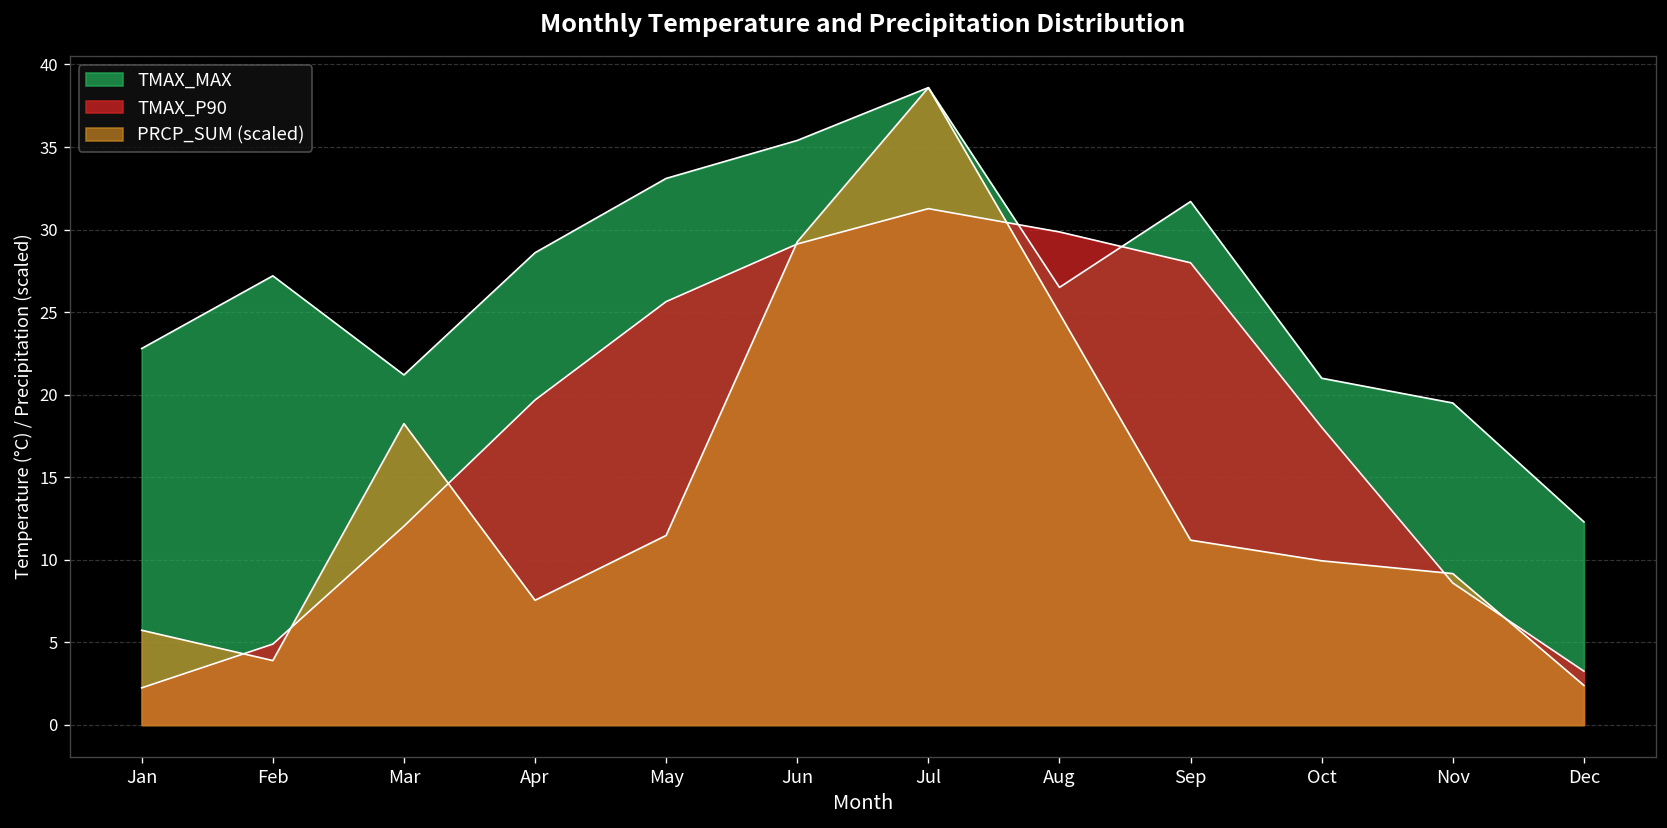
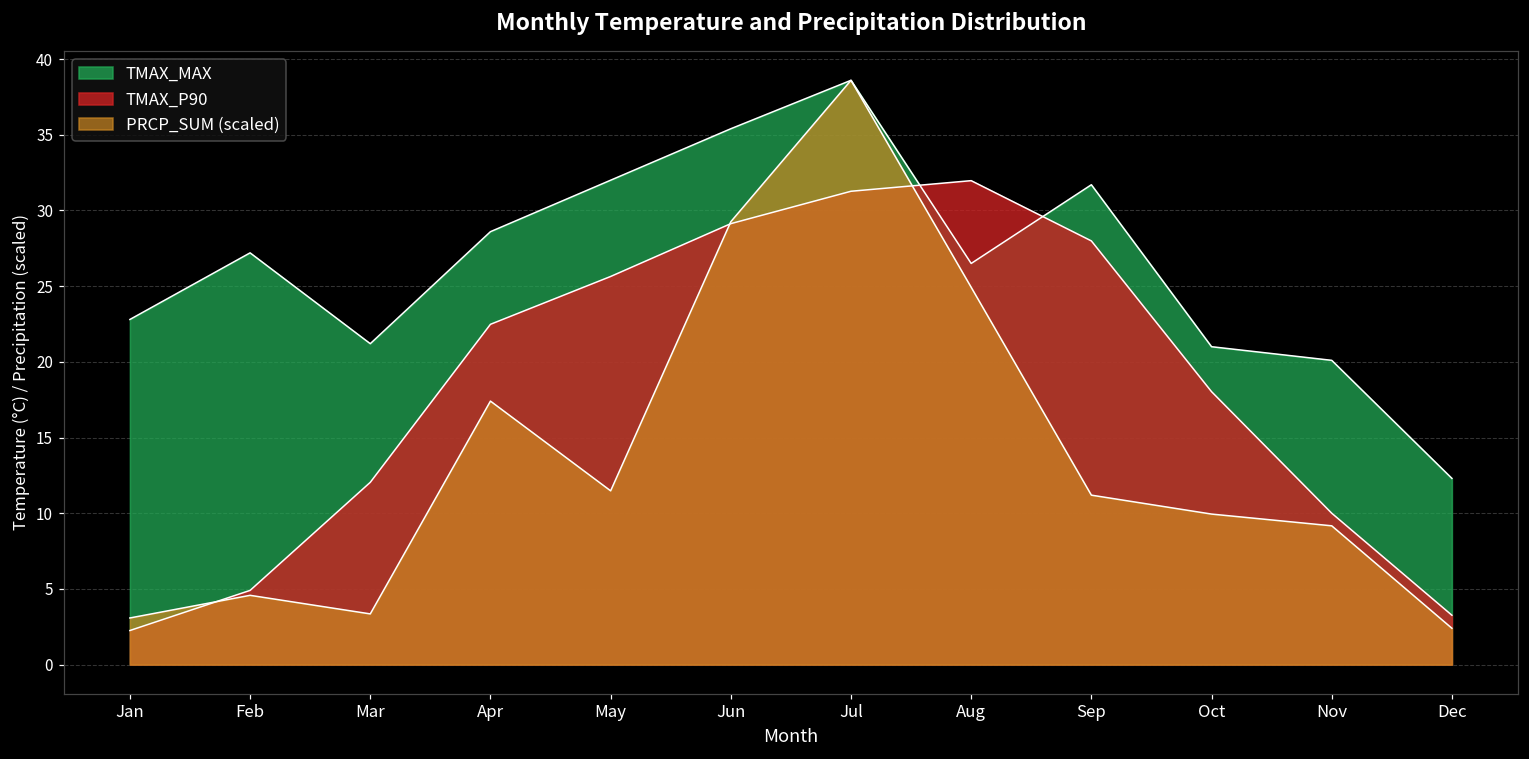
  {
    "TMAX_MAX": {
      "Jan": 22.8,
      "Feb": 27.2,
      "Mar": 21.2,
      "Apr": 28.6,
-     "May": 33.1,
+     "May": 32.0,
      "Jun": 35.4,
      "Aug": 26.5,
      "Sep": 31.7,
      "Oct": 21.0,
-     "Nov": 19.5,
+     "Nov": 20.1,
      "Dec": 12.3
    },
    "TMAX_P90": {
      "Jan": 2.3,
      "Feb": 4.9,
      "Mar": 12.0,
-     "Apr": 19.7,
+     "Apr": 22.5,
      "May": 25.6,
      "Jul": 31.3,
-     "Aug": 29.9,
+     "Aug": 32.0,
      "Sep": 28.0,
      "Oct": 18.0,
-     "Nov": 8.6,
+     "Nov": 10.0,
      "Dec": 3.3
    },
    "PRCP_SUM (scaled)": {
-     "Jan": 5.7,
-     "Feb": 3.9,
-     "Mar": 18.2,
-     "Apr": 7.6,
+     "Jan": 3.1,
+     "Feb": 4.6,
+     "Mar": 3.3,
+     "Apr": 17.4,
      "May": 11.5,
      "Aug": 24.9,
      "Sep": 11.2,
      "Oct": 9.9,
      "Nov": 9.2,
      "Dec": 2.4
    }
  }
